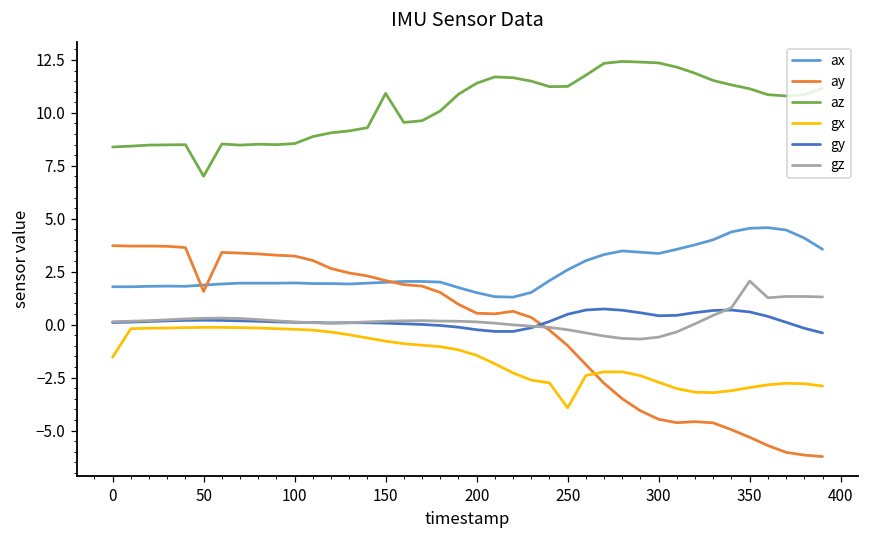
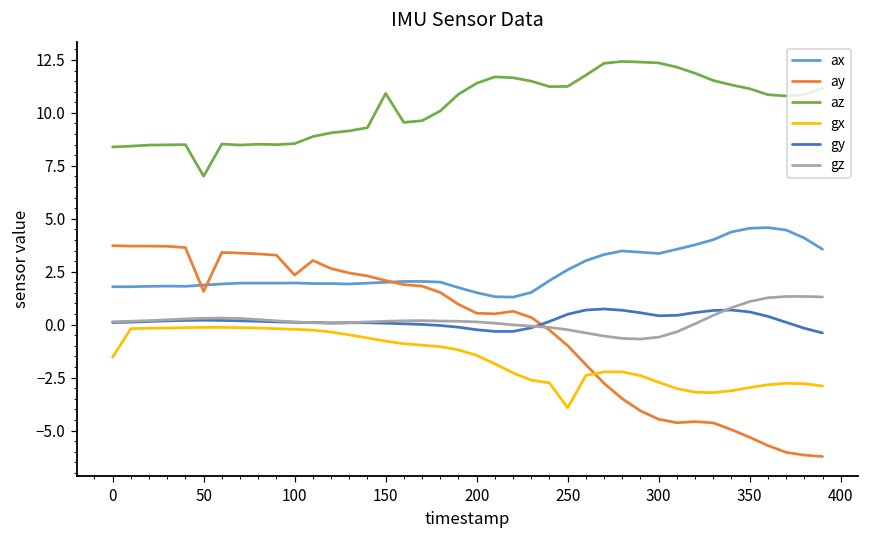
  {
    "ay": {
      "0": 3.7,
      "50": 1.6,
-     "100": 3.2,
+     "100": 2.3,
      "200": 0.5,
      "250": -1.0,
      "300": -4.5,
      "350": -5.3
    },
    "az": {
      "0": 8.4,
      "50": 7.0,
      "100": 8.6,
      "150": 10.9,
      "200": 11.4,
      "250": 11.3,
      "300": 12.4,
      "350": 11.1
    },
    "gx": {
      "0": -1.5,
      "50": -0.1,
      "100": -0.2,
      "150": -0.8,
      "200": -1.5,
      "250": -3.9,
      "300": -2.7,
      "350": -3.0
    },
    "gz": {
      "200": 0.1,
      "250": -0.2,
      "300": -0.6,
-     "350": 2.1
+     "350": 1.1
    }
  }
